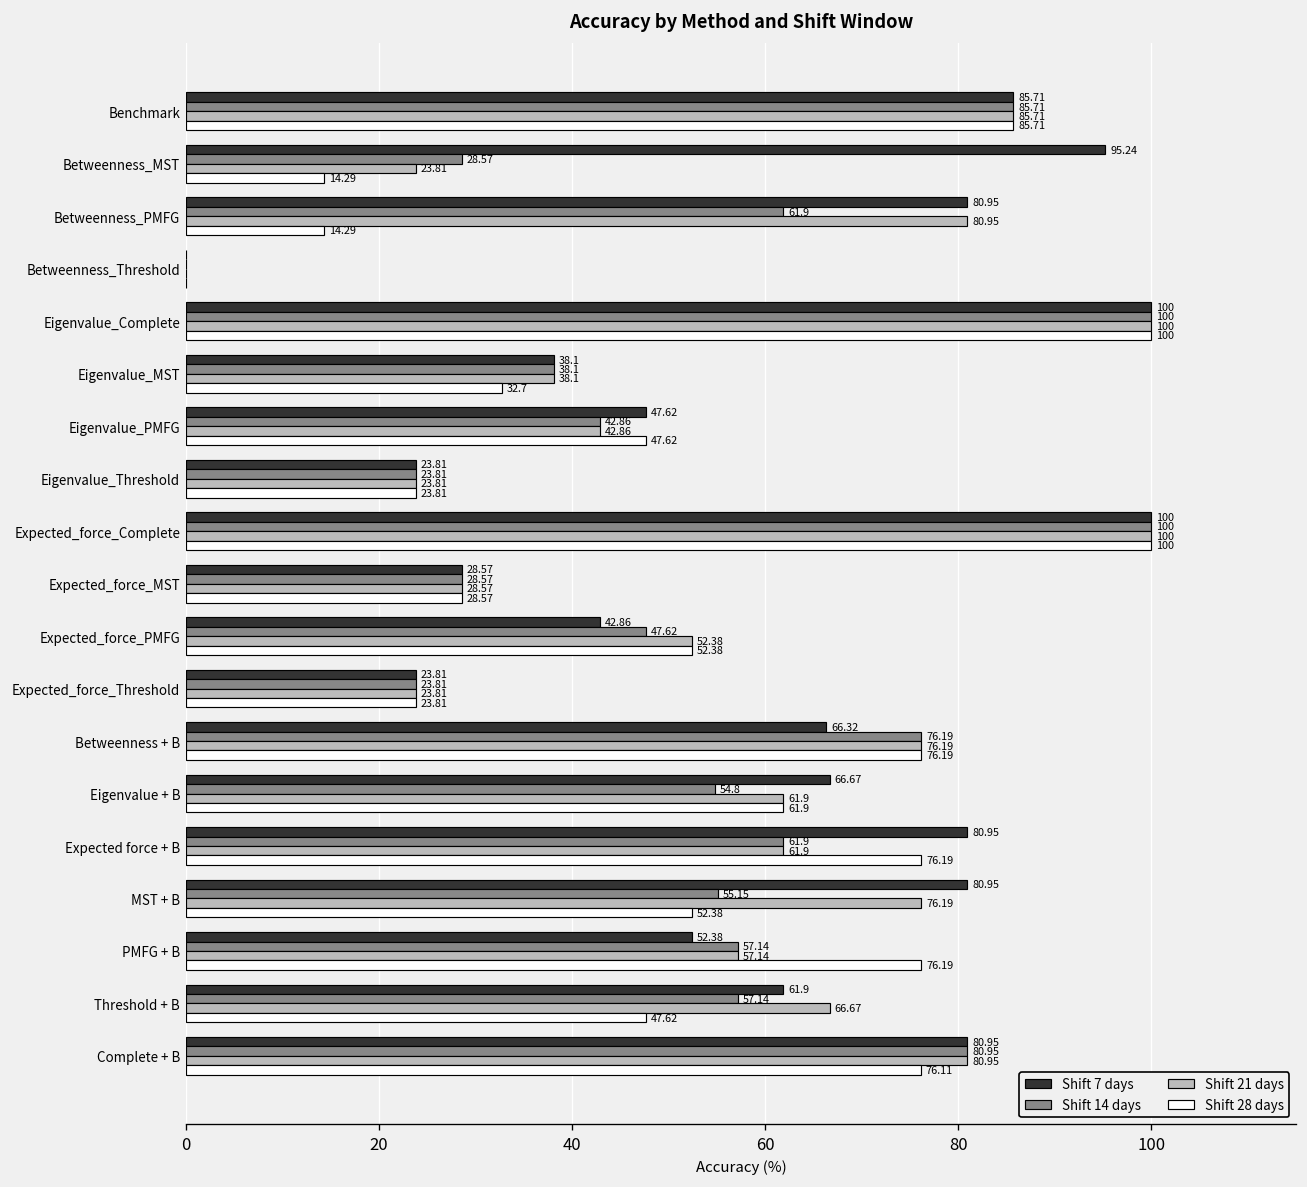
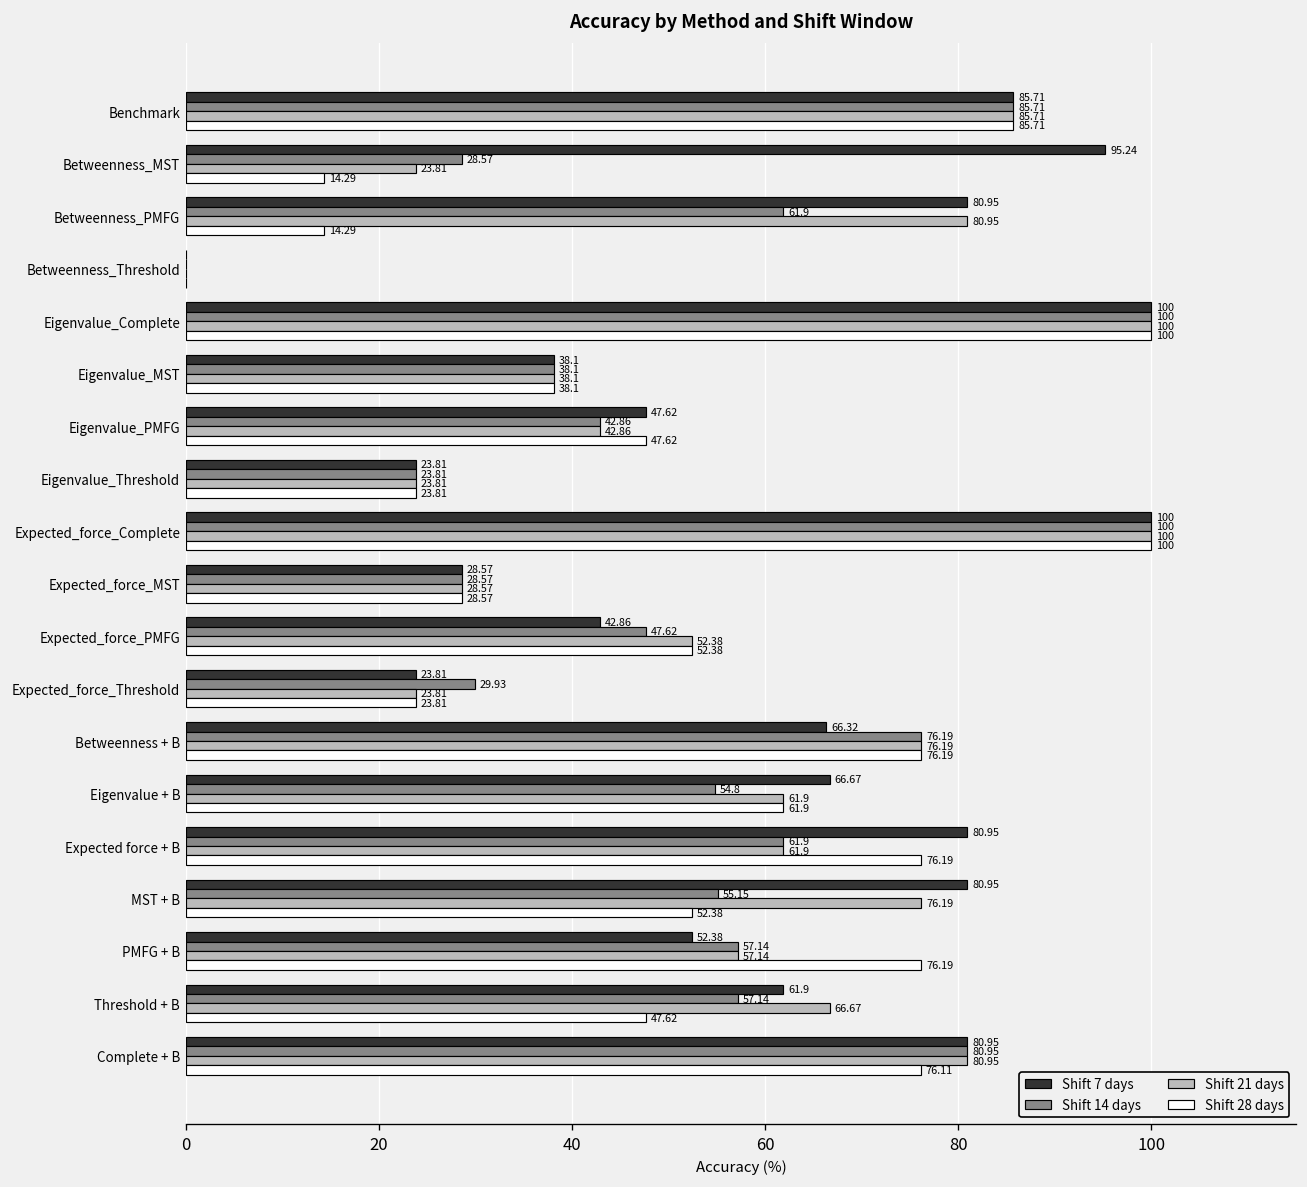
  {
    "Shift 7 days": {
      "Benchmark": 85.71,
      "Betweenness_MST": 95.24,
      "Betweenness_PMFG": 80.95,
      "Eigenvalue_Complete": 100,
      "Eigenvalue_MST": 38.1,
      "Eigenvalue_PMFG": 47.62,
      "Eigenvalue_Threshold": 23.81,
      "Expected_force_Complete": 100,
      "Expected_force_MST": 28.57,
      "Expected_force_PMFG": 42.86,
      "Expected_force_Threshold": 23.81,
      "Betweenness + B": 66.32,
      "Eigenvalue + B": 66.67,
      "Expected force + B": 80.95,
      "MST + B": 80.95,
      "PMFG + B": 52.38,
      "Threshold + B": 61.9,
      "Complete + B": 80.95
    },
    "Shift 14 days": {
      "Benchmark": 85.71,
      "Betweenness_MST": 28.57,
      "Betweenness_PMFG": 61.9,
      "Eigenvalue_Complete": 100,
      "Eigenvalue_MST": 38.1,
      "Eigenvalue_PMFG": 42.86,
      "Eigenvalue_Threshold": 23.81,
      "Expected_force_Complete": 100,
      "Expected_force_MST": 28.57,
      "Expected_force_PMFG": 47.62,
-     "Expected_force_Threshold": 23.81,
+     "Expected_force_Threshold": 29.93,
      "Betweenness + B": 76.19,
      "Eigenvalue + B": 54.8,
      "Expected force + B": 61.9,
      "MST + B": 55.15,
      "PMFG + B": 57.14,
      "Threshold + B": 57.14,
      "Complete + B": 80.95
    },
    "Shift 21 days": {
      "Benchmark": 85.71,
      "Betweenness_MST": 23.81,
      "Betweenness_PMFG": 80.95,
      "Eigenvalue_Complete": 100,
      "Eigenvalue_MST": 38.1,
      "Eigenvalue_PMFG": 42.86,
      "Eigenvalue_Threshold": 23.81,
      "Expected_force_Complete": 100,
      "Expected_force_MST": 28.57,
      "Expected_force_PMFG": 52.38,
      "Expected_force_Threshold": 23.81,
      "Betweenness + B": 76.19,
      "Eigenvalue + B": 61.9,
      "Expected force + B": 61.9,
      "MST + B": 76.19,
      "PMFG + B": 57.14,
      "Threshold + B": 66.67,
      "Complete + B": 80.95
    },
    "Shift 28 days": {
      "Benchmark": 85.71,
      "Betweenness_MST": 14.29,
      "Betweenness_PMFG": 14.29,
      "Eigenvalue_Complete": 100,
-     "Eigenvalue_MST": 32.7,
+     "Eigenvalue_MST": 38.1,
      "Eigenvalue_PMFG": 47.62,
      "Eigenvalue_Threshold": 23.81,
      "Expected_force_Complete": 100,
      "Expected_force_MST": 28.57,
      "Expected_force_PMFG": 52.38,
      "Expected_force_Threshold": 23.81,
      "Betweenness + B": 76.19,
      "Eigenvalue + B": 61.9,
      "Expected force + B": 76.19,
      "MST + B": 52.38,
      "PMFG + B": 76.19,
      "Threshold + B": 47.62,
      "Complete + B": 76.11
    }
  }
